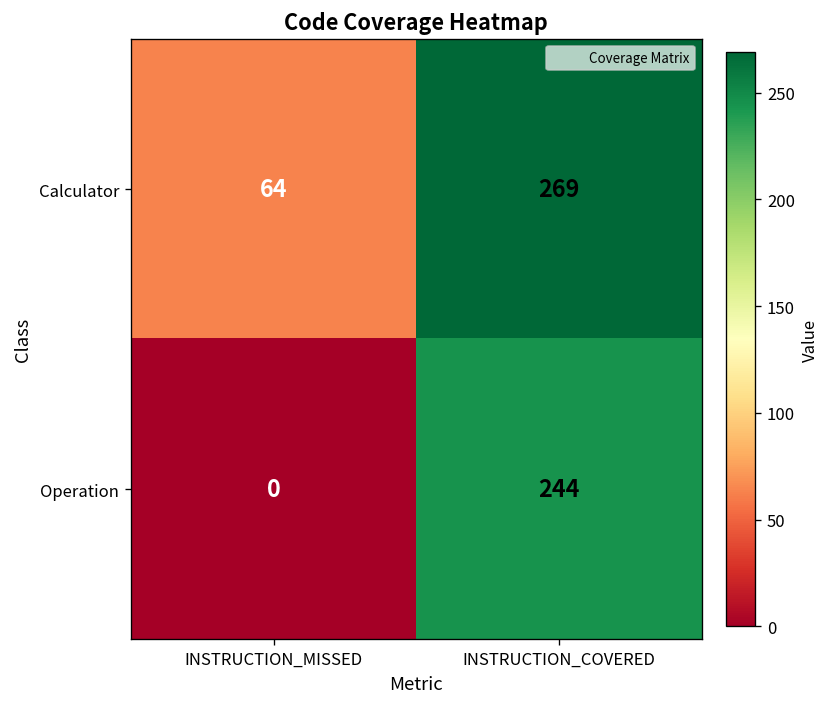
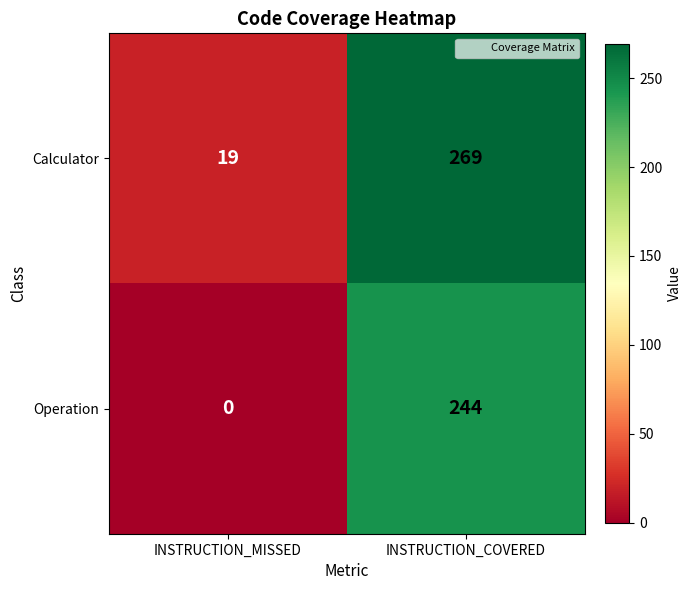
  {
    "Calculator": {
-     "INSTRUCTION_MISSED": 64,
+     "INSTRUCTION_MISSED": 19,
      "INSTRUCTION_COVERED": 269
    },
    "Operation": {
      "INSTRUCTION_MISSED": 0,
      "INSTRUCTION_COVERED": 244
    }
  }
